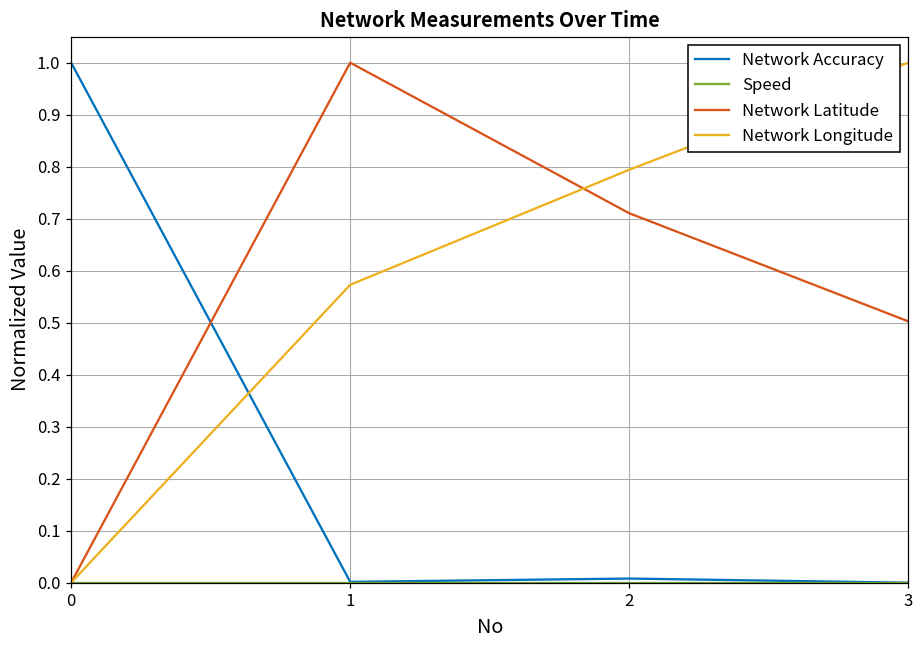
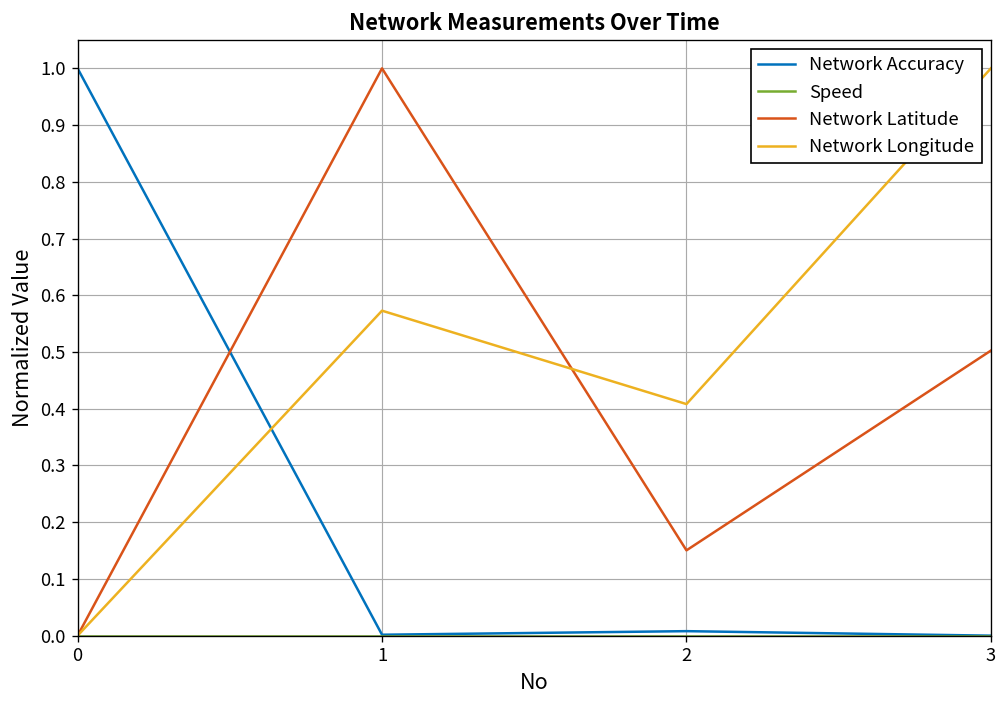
  {
    "Network Accuracy": {
      "0": 1.00,
      "2": 0.01
    },
    "Speed": {
      "2": 0.00
    },
    "Network Latitude": {
      "1": 1.00,
-     "2": 0.71,
+     "2": 0.15,
      "3": 0.50
    },
    "Network Longitude": {
      "1": 0.57,
-     "2": 0.79,
+     "2": 0.41,
      "3": 1.00
    }
  }
